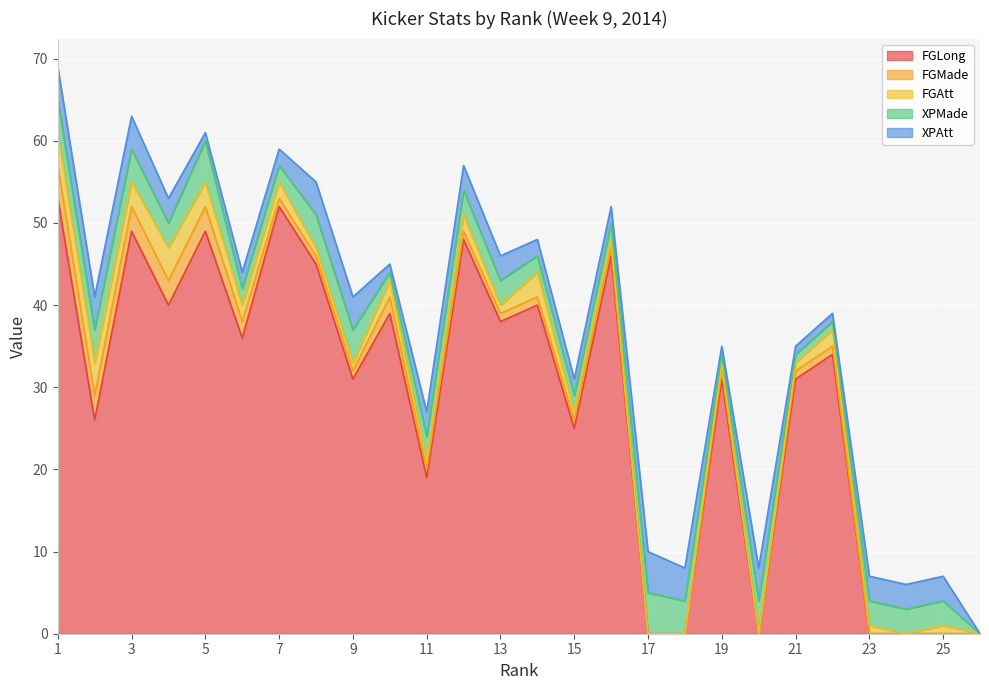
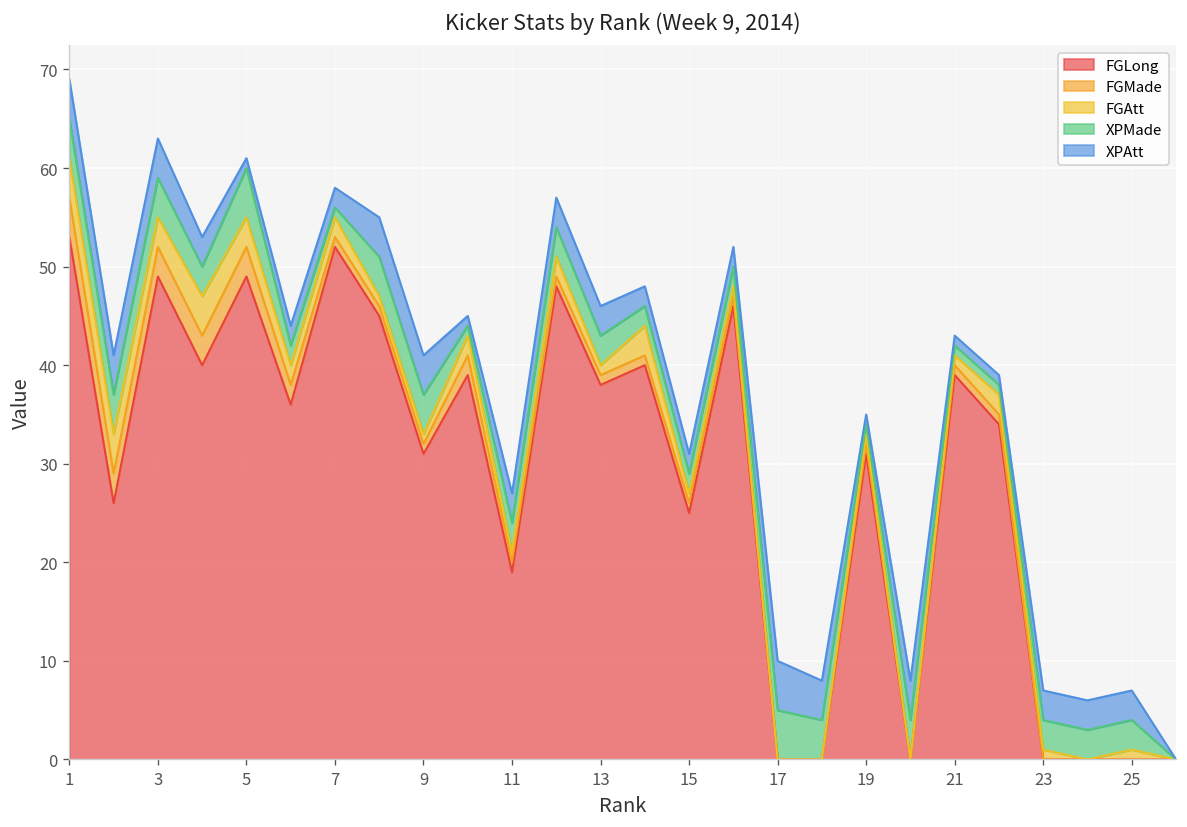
  {
    "FGLong": {
      "1": 53,
      "3": 49,
      "5": 49,
      "7": 52,
      "9": 31,
      "11": 19,
      "13": 38,
      "15": 25,
      "19": 31,
-     "21": 31
+     "21": 39
    },
    "XPMade": {
      "1": 4,
      "3": 4,
      "5": 5,
-     "7": 2,
+     "7": 1,
      "9": 4,
      "11": 3,
      "13": 3,
      "15": 2,
      "17": 5,
      "19": 1,
      "21": 1,
      "23": 3,
      "25": 3
    },
    "XPAtt": {
      "1": 4,
      "3": 4,
      "5": 1,
      "7": 2,
      "9": 4,
      "11": 3,
      "13": 3,
      "15": 2,
      "17": 5,
      "19": 1,
      "21": 1,
      "23": 3,
      "25": 3
    }
  }
